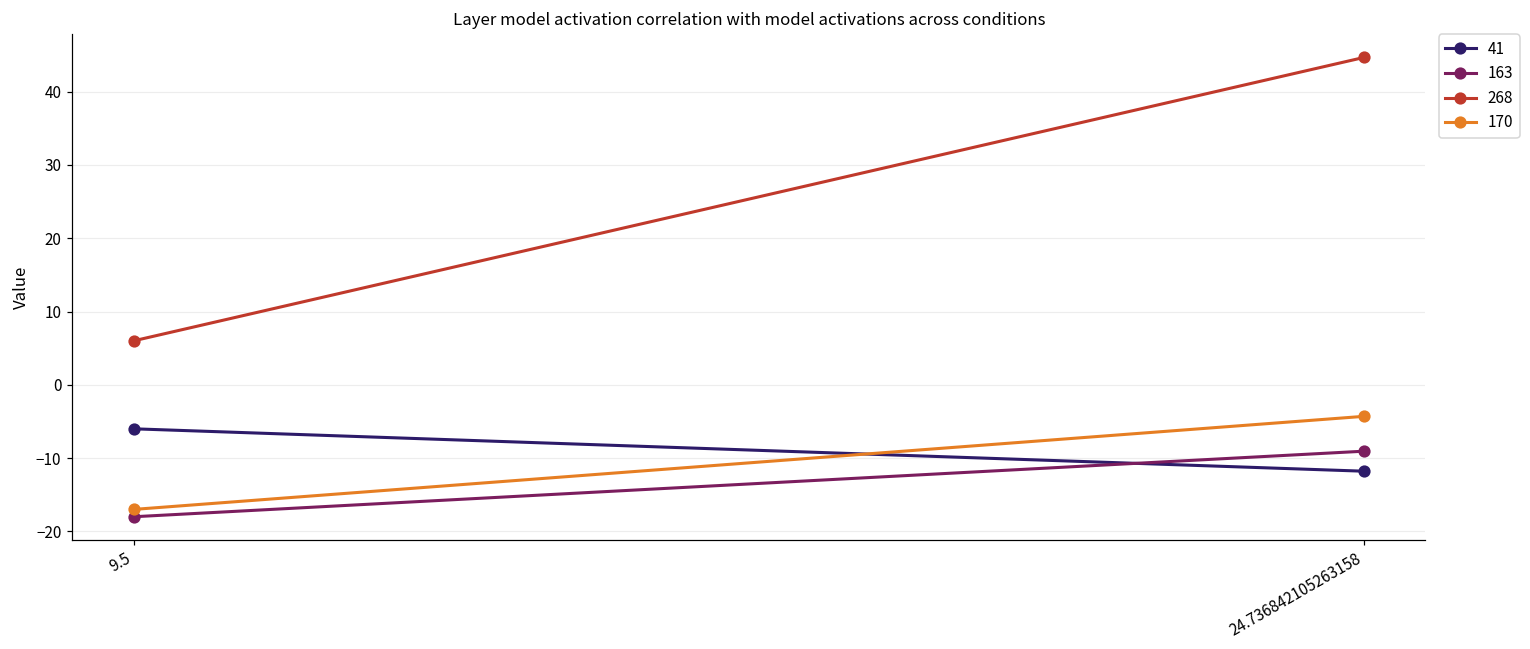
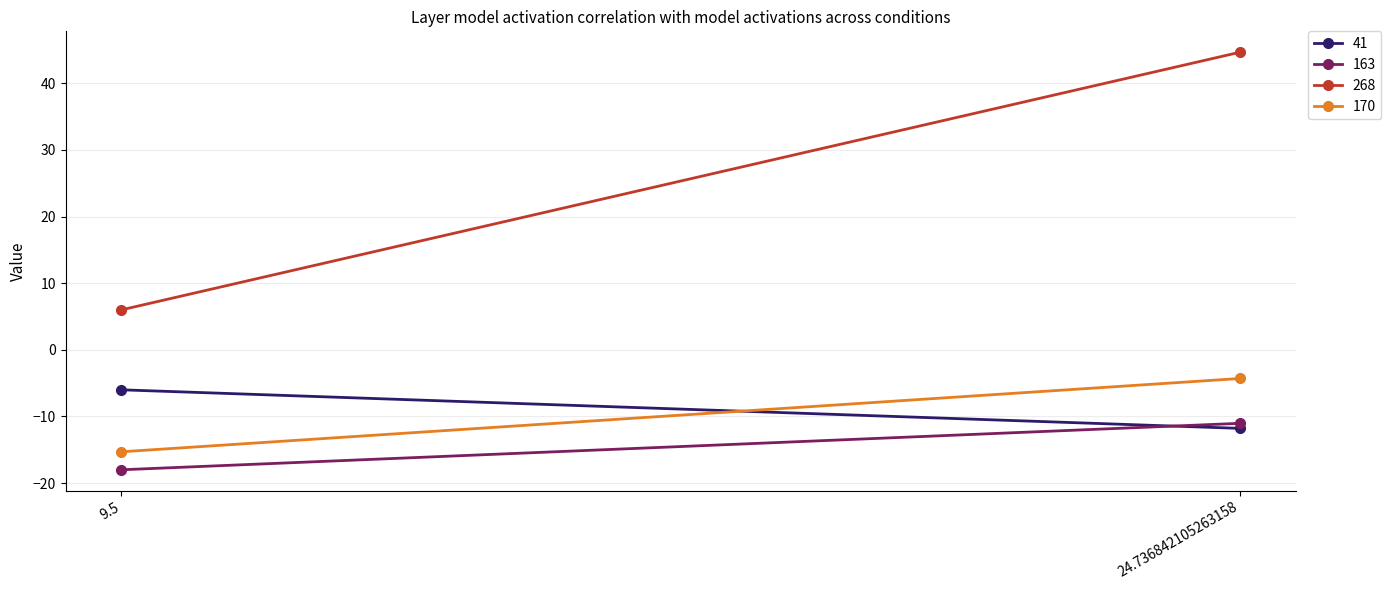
  {
    "41": {
      "9.5": -6,
      "24.736842105263158": -12
    },
    "163": {
      "9.5": -18,
-     "24.736842105263158": -9
+     "24.736842105263158": -11
    },
    "268": {
      "9.5": 6,
      "24.736842105263158": 45
    },
    "170": {
-     "9.5": -17,
+     "9.5": -15,
      "24.736842105263158": -4
    }
  }
